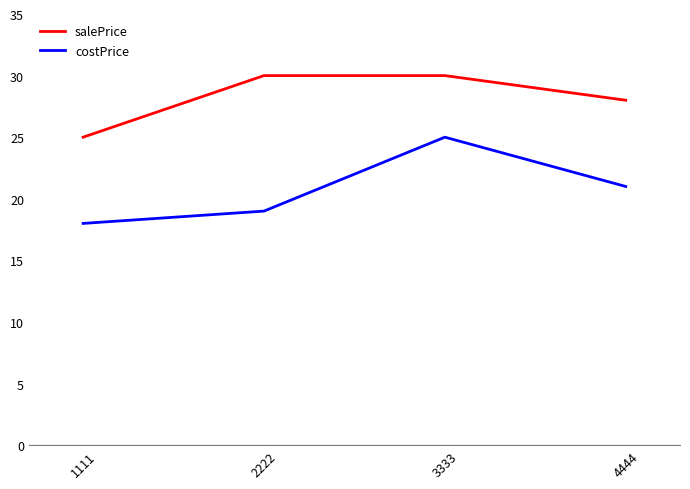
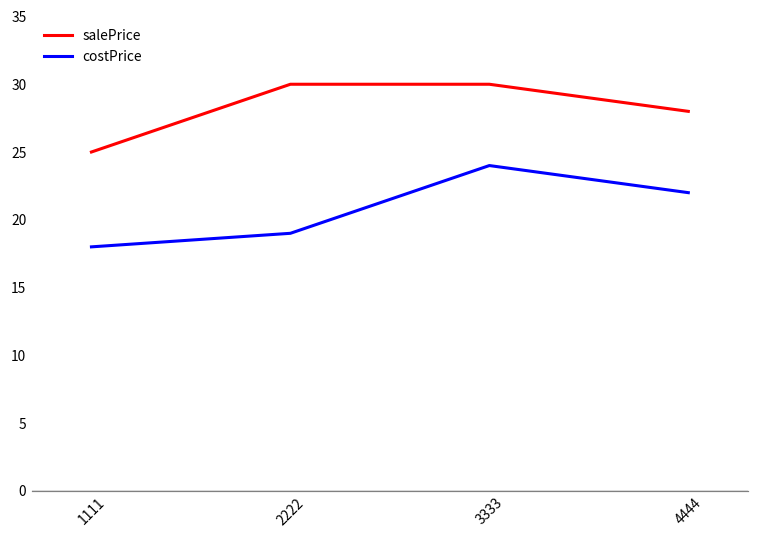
  {
    "salePrice": {
      "1111": 25,
      "2222": 30,
      "3333": 30,
      "4444": 28
    },
    "costPrice": {
      "1111": 18,
      "2222": 19,
-     "3333": 25,
-     "4444": 21
+     "3333": 24,
+     "4444": 22
    }
  }
